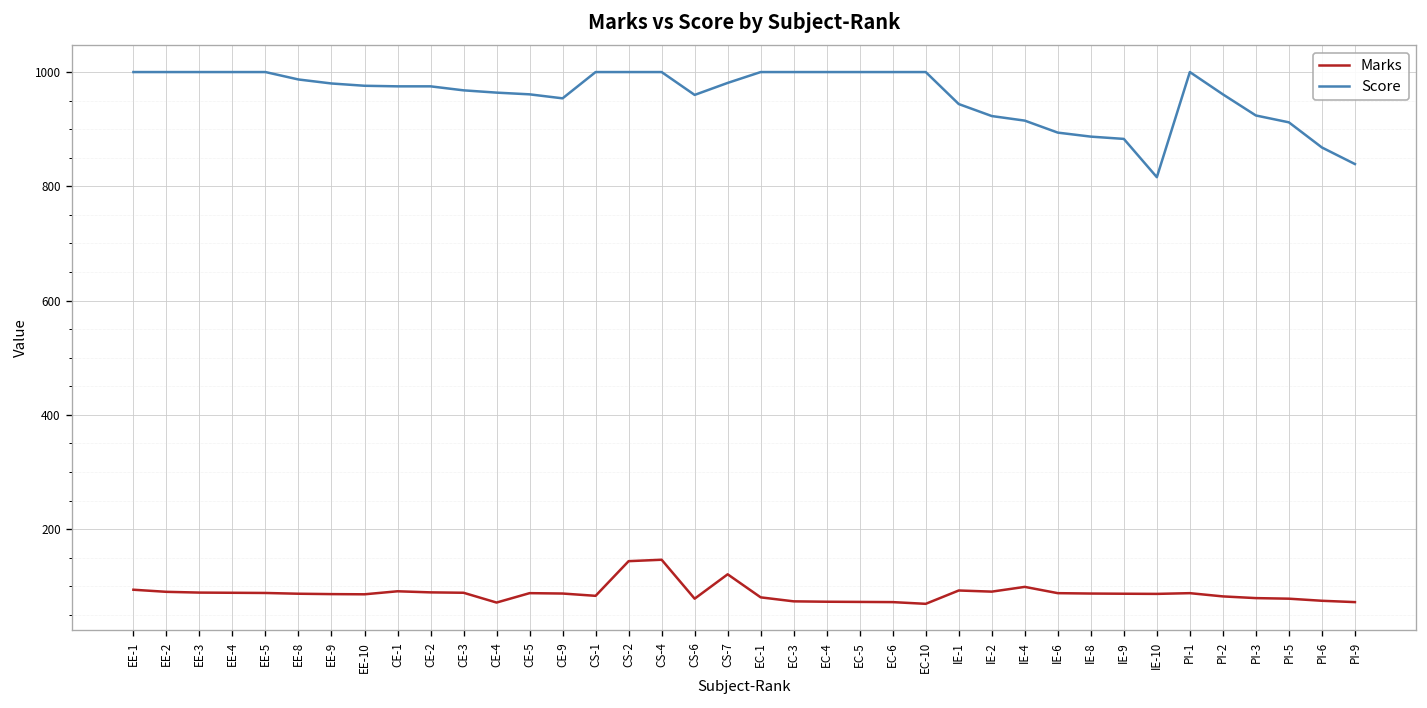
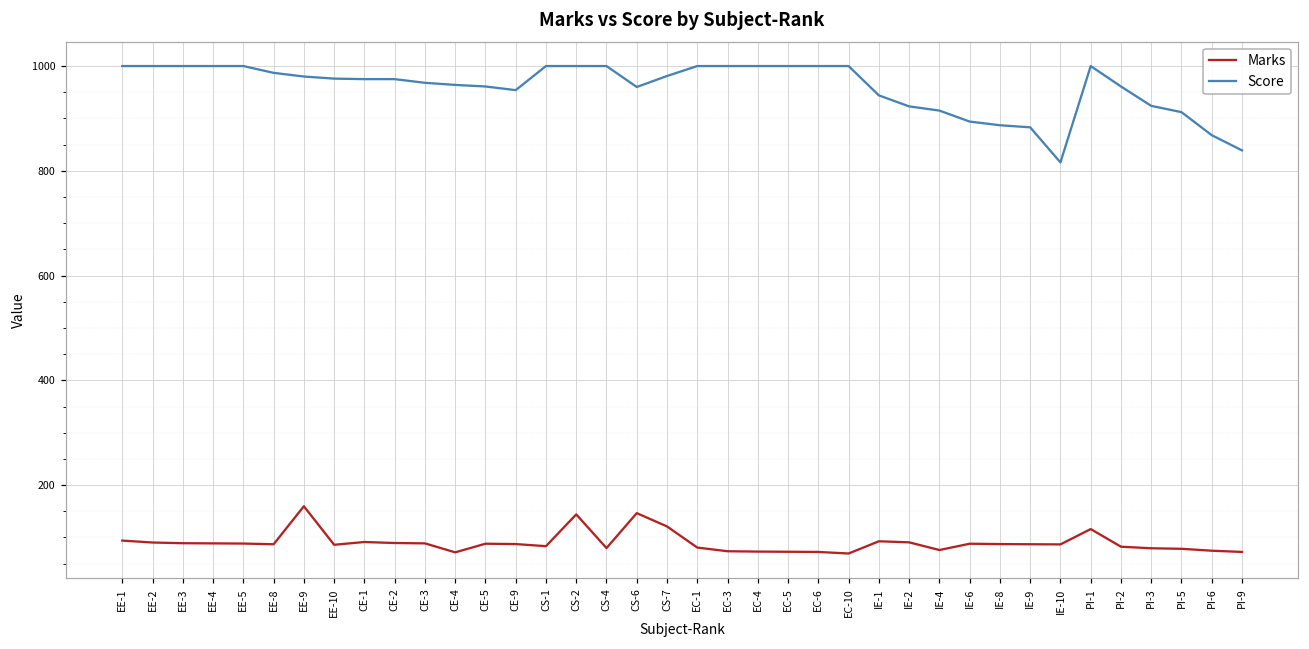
  {
    "Marks": {
      "EE-1": 90,
      "EE-2": 90,
      "EE-3": 90,
      "EE-4": 90,
      "EE-5": 90,
      "EE-8": 90,
-     "EE-9": 90,
+     "EE-9": 160,
      "EE-10": 90,
      "CE-1": 90,
      "CE-2": 90,
      "CE-3": 90,
      "CE-4": 70,
      "CE-5": 90,
      "CE-9": 90,
      "CS-1": 80,
      "CS-2": 140,
-     "CS-4": 150,
-     "CS-6": 80,
+     "CS-4": 80,
+     "CS-6": 150,
      "CS-7": 120,
      "EC-1": 80,
      "EC-3": 70,
      "EC-4": 70,
      "EC-5": 70,
      "EC-6": 70,
      "EC-10": 70,
      "IE-1": 90,
      "IE-2": 90,
-     "IE-4": 100,
+     "IE-4": 80,
      "IE-6": 90,
      "IE-8": 90,
      "IE-9": 90,
      "IE-10": 90,
-     "PI-1": 90,
+     "PI-1": 120,
      "PI-2": 80,
      "PI-3": 80,
      "PI-5": 80,
      "PI-6": 70,
      "PI-9": 70
    },
    "Score": {
      "EE-1": 1000,
      "EE-2": 1000,
      "EE-3": 1000,
      "EE-4": 1000,
      "EE-5": 1000,
      "EE-8": 990,
      "EE-9": 980,
      "EE-10": 980,
      "CE-1": 980,
      "CE-2": 980,
      "CE-3": 970,
      "CE-4": 960,
      "CE-5": 960,
      "CE-9": 950,
      "CS-1": 1000,
      "CS-2": 1000,
      "CS-4": 1000,
      "CS-6": 960,
      "CS-7": 980,
      "EC-1": 1000,
      "EC-3": 1000,
      "EC-4": 1000,
      "EC-5": 1000,
      "EC-6": 1000,
      "EC-10": 1000,
      "IE-1": 940,
      "IE-2": 920,
      "IE-4": 920,
      "IE-6": 890,
      "IE-8": 890,
      "IE-9": 880,
      "IE-10": 820,
      "PI-1": 1000,
      "PI-2": 960,
      "PI-3": 920,
      "PI-5": 910,
      "PI-6": 870,
      "PI-9": 840
    }
  }
